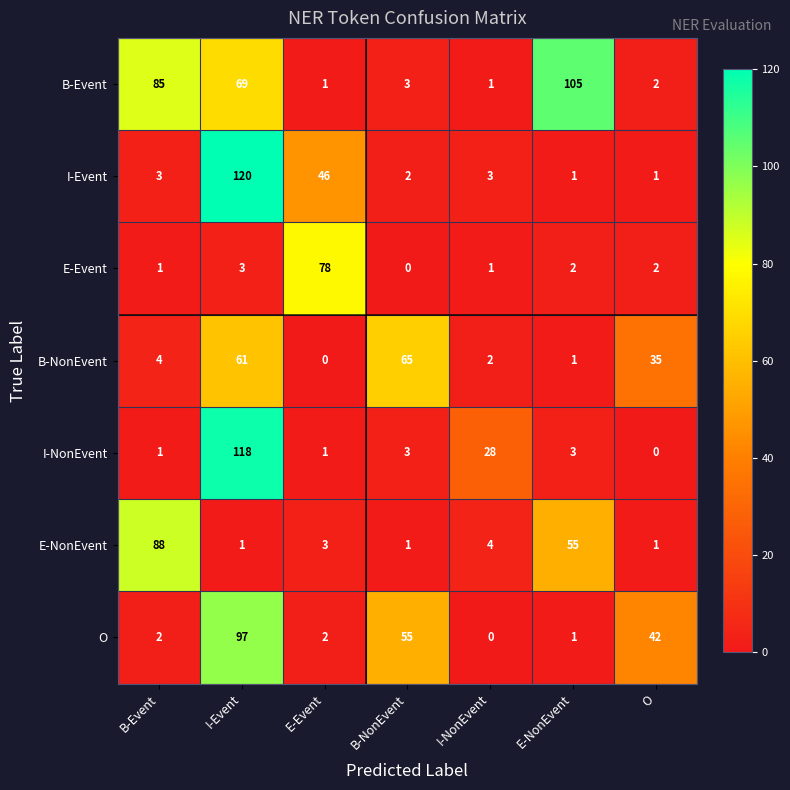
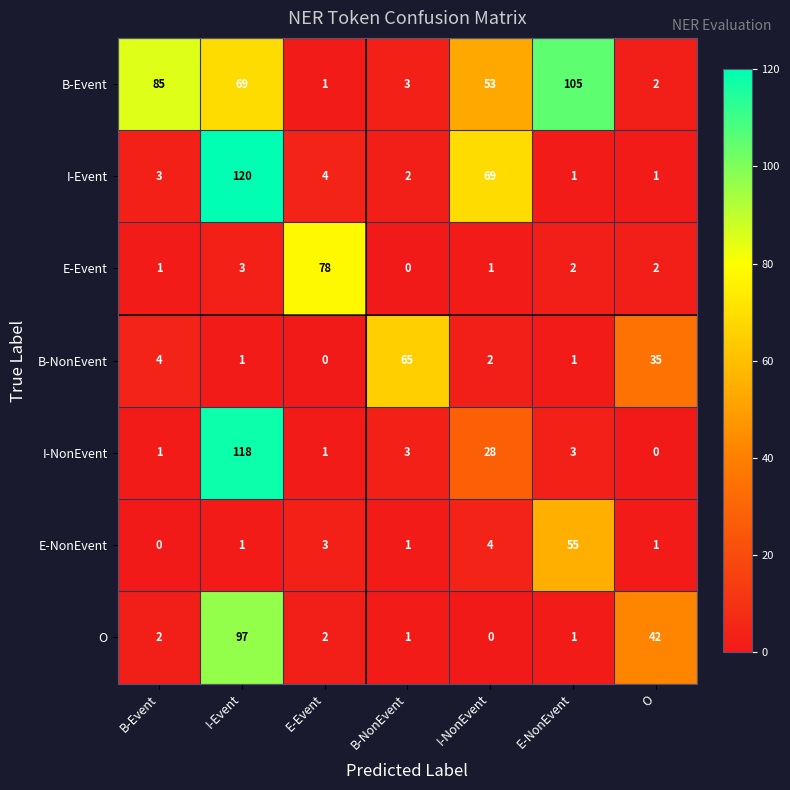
  {
    "B-Event": {
      "B-Event": 85,
      "I-Event": 69,
      "E-Event": 1,
      "B-NonEvent": 3,
-     "I-NonEvent": 1,
+     "I-NonEvent": 53,
      "E-NonEvent": 105,
      "O": 2
    },
    "I-Event": {
      "B-Event": 3,
      "I-Event": 120,
-     "E-Event": 46,
+     "E-Event": 4,
      "B-NonEvent": 2,
-     "I-NonEvent": 3,
+     "I-NonEvent": 69,
      "E-NonEvent": 1,
      "O": 1
    },
    "E-Event": {
      "B-Event": 1,
      "I-Event": 3,
      "E-Event": 78,
      "B-NonEvent": 0,
      "I-NonEvent": 1,
      "E-NonEvent": 2,
      "O": 2
    },
    "B-NonEvent": {
      "B-Event": 4,
-     "I-Event": 61,
+     "I-Event": 1,
      "E-Event": 0,
      "B-NonEvent": 65,
      "I-NonEvent": 2,
      "E-NonEvent": 1,
      "O": 35
    },
    "I-NonEvent": {
      "B-Event": 1,
      "I-Event": 118,
      "E-Event": 1,
      "B-NonEvent": 3,
      "I-NonEvent": 28,
      "E-NonEvent": 3,
      "O": 0
    },
    "E-NonEvent": {
-     "B-Event": 88,
+     "B-Event": 0,
      "I-Event": 1,
      "E-Event": 3,
      "B-NonEvent": 1,
      "I-NonEvent": 4,
      "E-NonEvent": 55,
      "O": 1
    },
    "O": {
      "B-Event": 2,
      "I-Event": 97,
      "E-Event": 2,
-     "B-NonEvent": 55,
+     "B-NonEvent": 1,
      "I-NonEvent": 0,
      "E-NonEvent": 1,
      "O": 42
    }
  }
